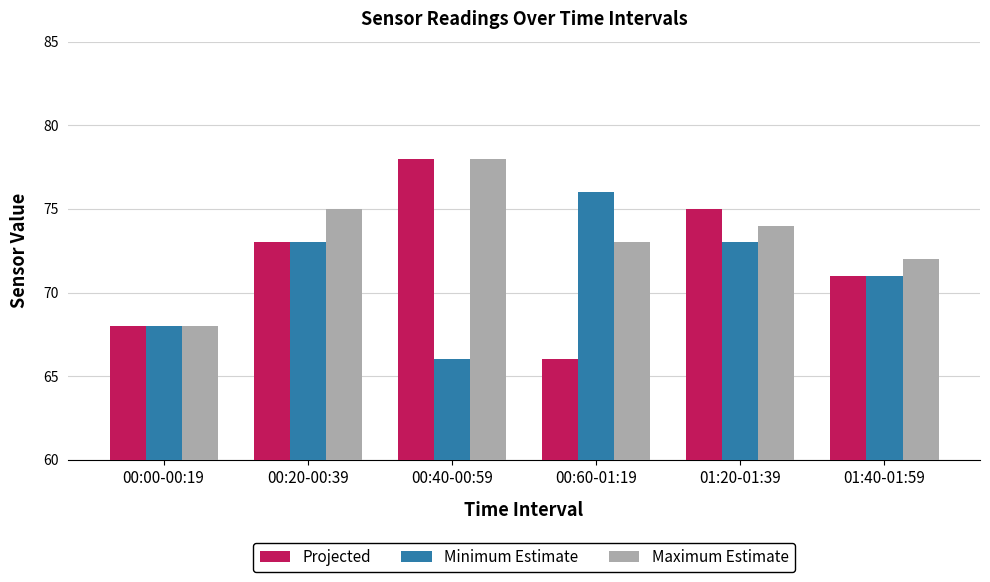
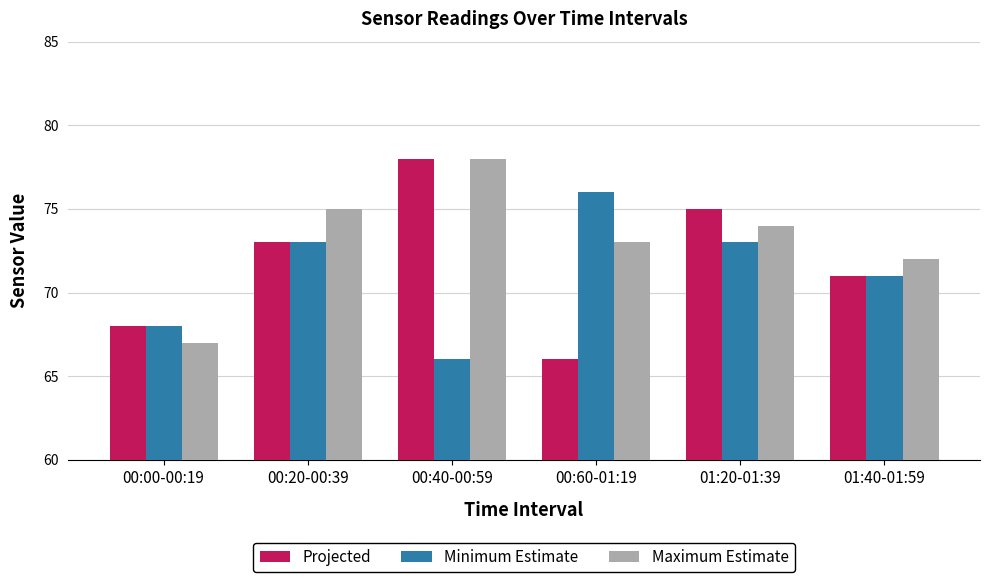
  {
    "Projected": {
      "00:00-00:19": 68,
      "00:20-00:39": 73,
      "00:40-00:59": 78,
      "00:60-01:19": 66,
      "01:20-01:39": 75,
      "01:40-01:59": 71
    },
    "Minimum Estimate": {
      "00:00-00:19": 68,
      "00:20-00:39": 73,
      "00:40-00:59": 66,
      "00:60-01:19": 76,
      "01:20-01:39": 73,
      "01:40-01:59": 71
    },
    "Maximum Estimate": {
-     "00:00-00:19": 68,
+     "00:00-00:19": 67,
      "00:20-00:39": 75,
      "00:40-00:59": 78,
      "00:60-01:19": 73,
      "01:20-01:39": 74,
      "01:40-01:59": 72
    }
  }
